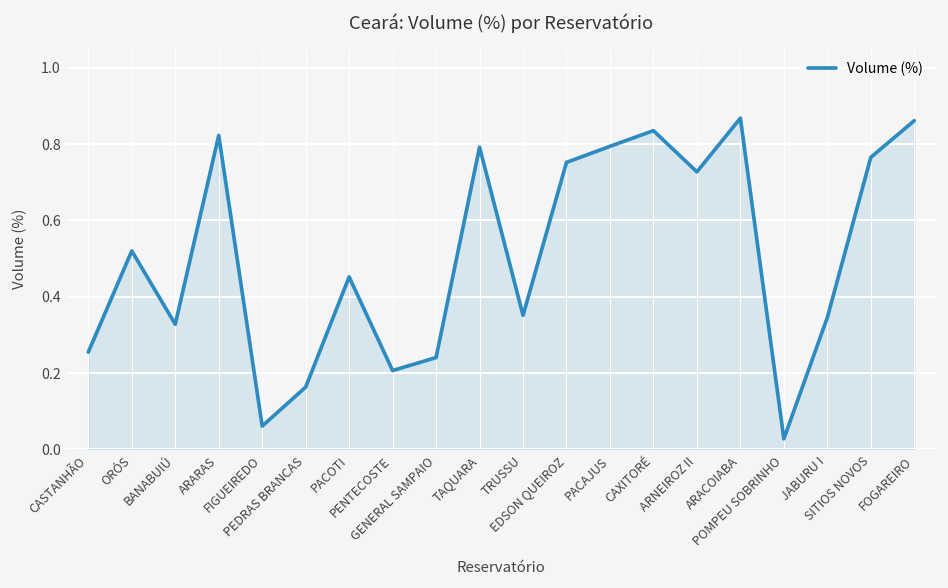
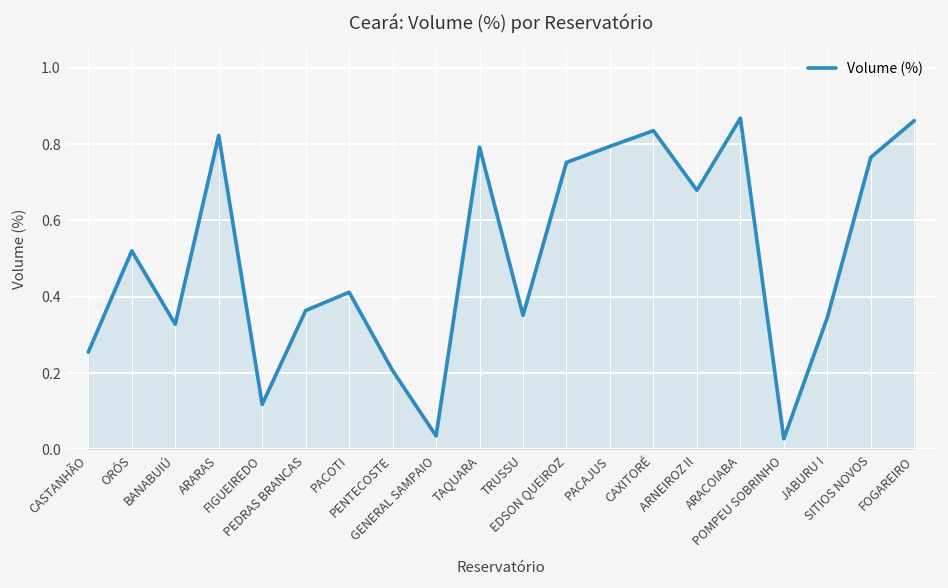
  {
    "CASTANHÃO": 0.25,
    "ORÓS": 0.52,
    "BANABUIÚ": 0.33,
    "ARARAS": 0.82,
-   "FIGUEIREDO": 0.06,
-   "PEDRAS BRANCAS": 0.16,
-   "PACOTI": 0.45,
+   "FIGUEIREDO": 0.12,
+   "PEDRAS BRANCAS": 0.36,
+   "PACOTI": 0.41,
    "PENTECOSTE": 0.21,
-   "GENERAL SAMPAIO": 0.24,
+   "GENERAL SAMPAIO": 0.04,
    "TAQUARA": 0.79,
    "TRUSSU": 0.35,
    "EDSON QUEIROZ": 0.75,
    "PACAJUS": 0.79,
    "CAXITORÉ": 0.84,
-   "ARNEIROZ II": 0.73,
+   "ARNEIROZ II": 0.68,
    "ARACOIABA": 0.87,
    "POMPEU SOBRINHO": 0.03,
    "JABURU I": 0.35,
    "SITIOS NOVOS": 0.77,
    "FOGAREIRO": 0.86
  }
